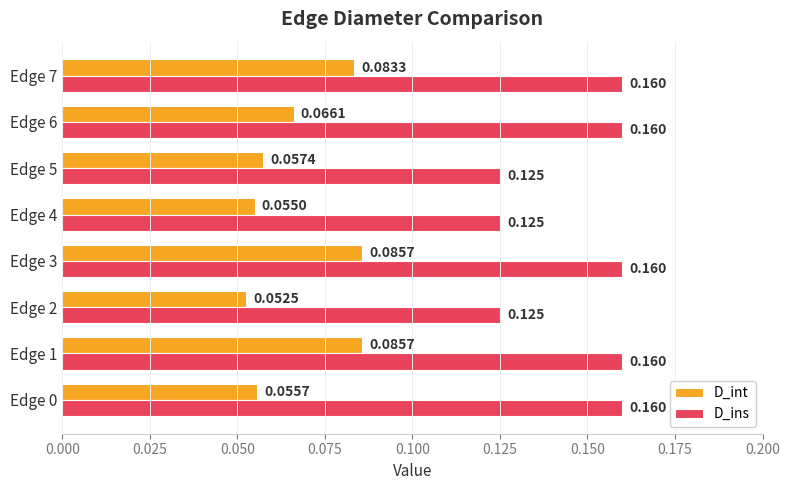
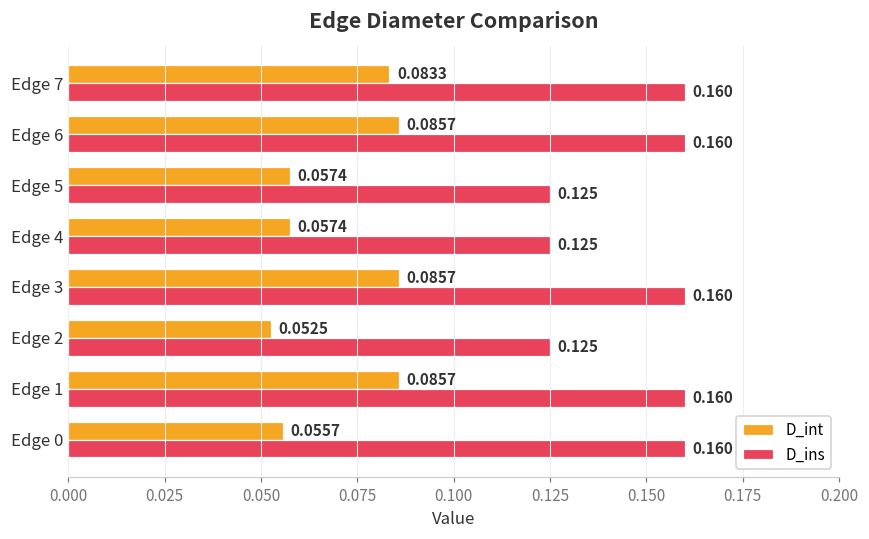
  {
    "D_int": {
      "Edge 7": 0.0833,
-     "Edge 6": 0.0661,
+     "Edge 6": 0.0857,
      "Edge 5": 0.0574,
-     "Edge 4": 0.0550,
+     "Edge 4": 0.0574,
      "Edge 3": 0.0857,
      "Edge 2": 0.0525,
      "Edge 1": 0.0857,
      "Edge 0": 0.0557
    },
    "D_ins": {
      "Edge 7": 0.160,
      "Edge 6": 0.160,
      "Edge 5": 0.125,
      "Edge 4": 0.125,
      "Edge 3": 0.160,
      "Edge 2": 0.125,
      "Edge 1": 0.160,
      "Edge 0": 0.160
    }
  }
